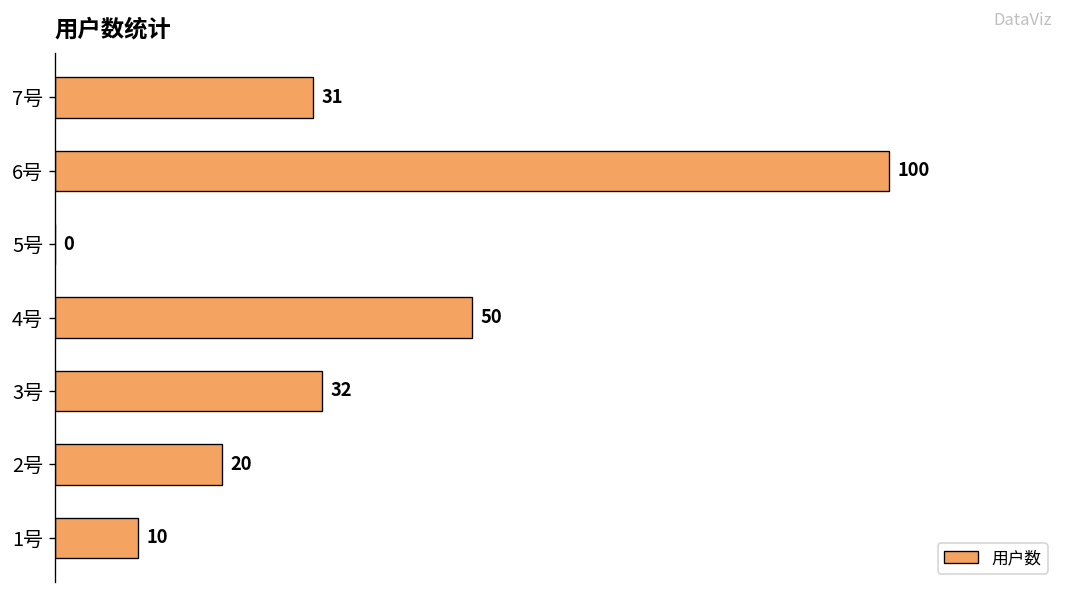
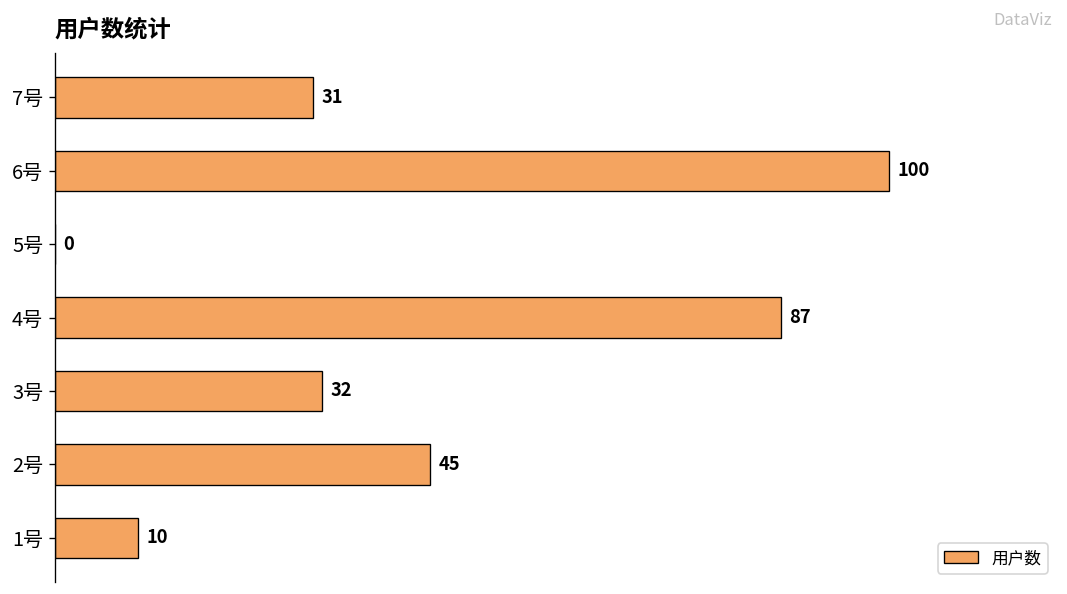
  {
    "7号": 31,
    "6号": 100,
    "5号": 0,
-   "4号": 50,
+   "4号": 87,
    "3号": 32,
-   "2号": 20,
+   "2号": 45,
    "1号": 10
  }
